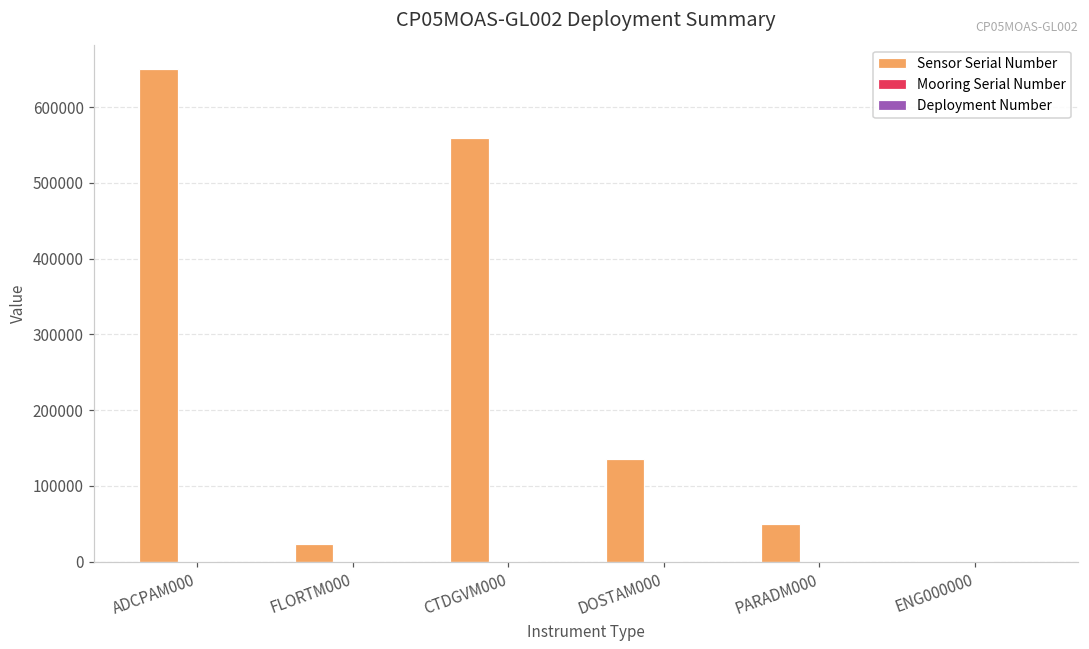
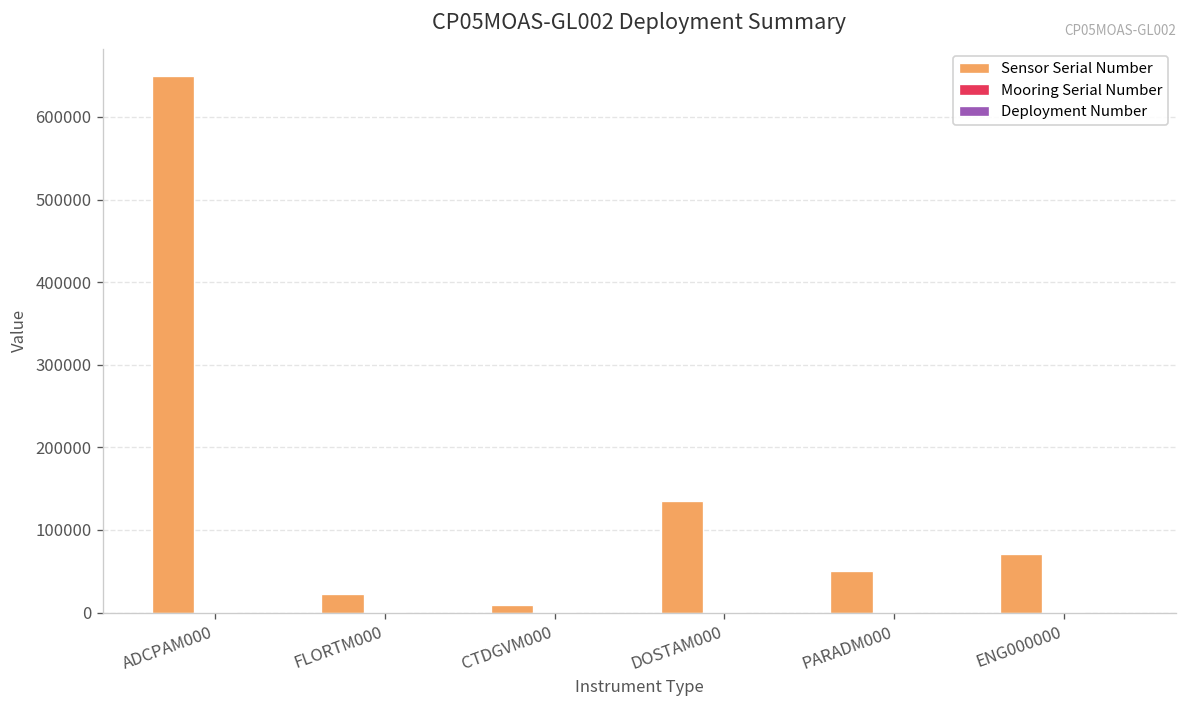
  {
    "Sensor Serial Number": {
      "ADCPAM000": 650000,
      "FLORTM000": 20000,
-     "CTDGVM000": 560000,
+     "CTDGVM000": 10000,
      "DOSTAM000": 140000,
      "PARADM000": 50000,
-     "ENG000000": 0
+     "ENG000000": 70000
    }
  }
